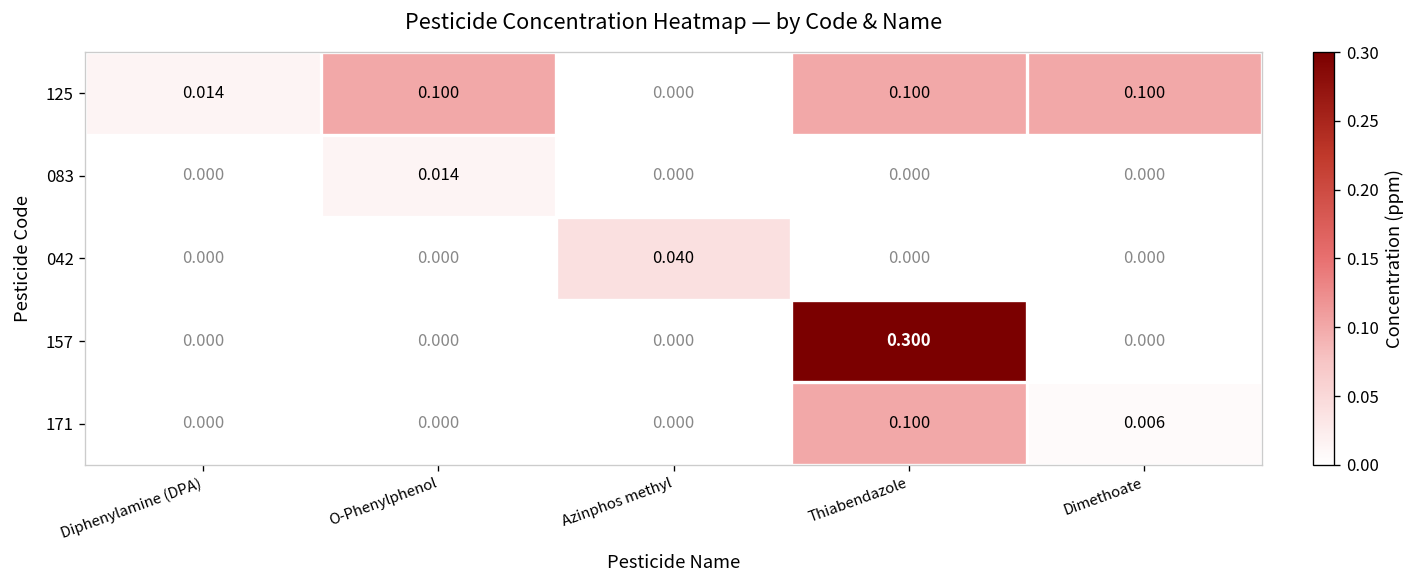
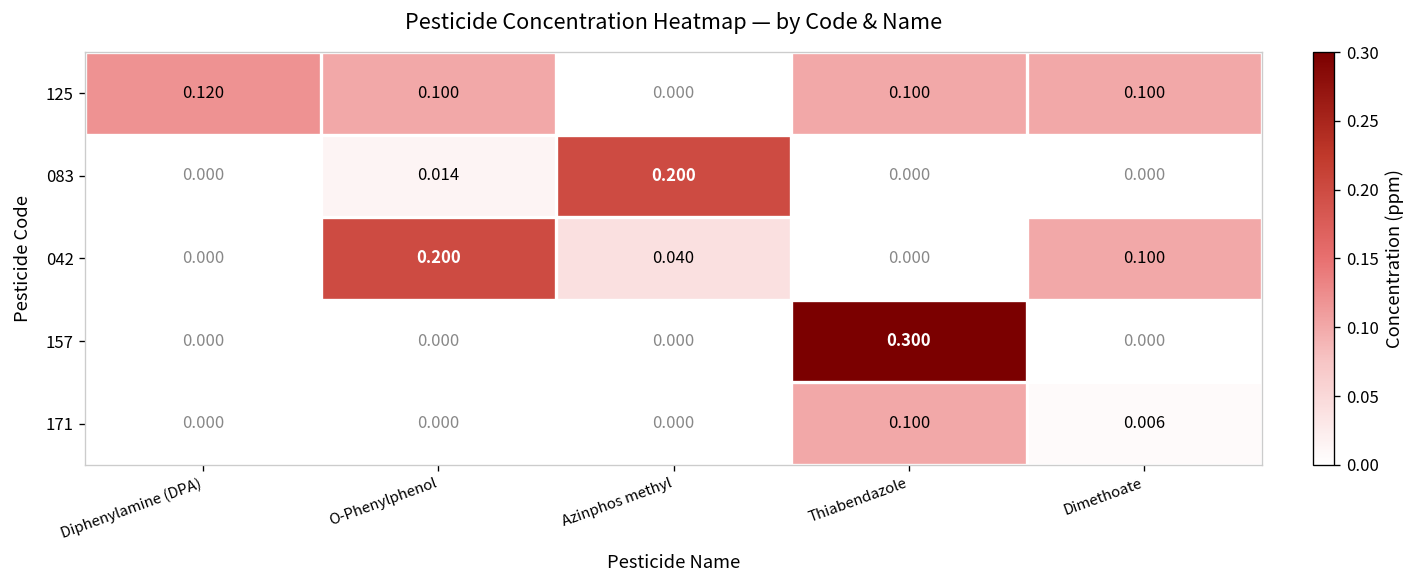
  {
    "125": {
-     "Diphenylamine (DPA)": 0.014,
+     "Diphenylamine (DPA)": 0.120,
      "O-Phenylphenol": 0.100,
      "Azinphos methyl": 0.000,
      "Thiabendazole": 0.100,
      "Dimethoate": 0.100
    },
    "083": {
      "Diphenylamine (DPA)": 0.000,
      "O-Phenylphenol": 0.014,
-     "Azinphos methyl": 0.000,
+     "Azinphos methyl": 0.200,
      "Thiabendazole": 0.000,
      "Dimethoate": 0.000
    },
    "042": {
      "Diphenylamine (DPA)": 0.000,
-     "O-Phenylphenol": 0.000,
+     "O-Phenylphenol": 0.200,
      "Azinphos methyl": 0.040,
      "Thiabendazole": 0.000,
-     "Dimethoate": 0.000
+     "Dimethoate": 0.100
    },
    "157": {
      "Diphenylamine (DPA)": 0.000,
      "O-Phenylphenol": 0.000,
      "Azinphos methyl": 0.000,
      "Thiabendazole": 0.300,
      "Dimethoate": 0.000
    },
    "171": {
      "Diphenylamine (DPA)": 0.000,
      "O-Phenylphenol": 0.000,
      "Azinphos methyl": 0.000,
      "Thiabendazole": 0.100,
      "Dimethoate": 0.006
    }
  }
